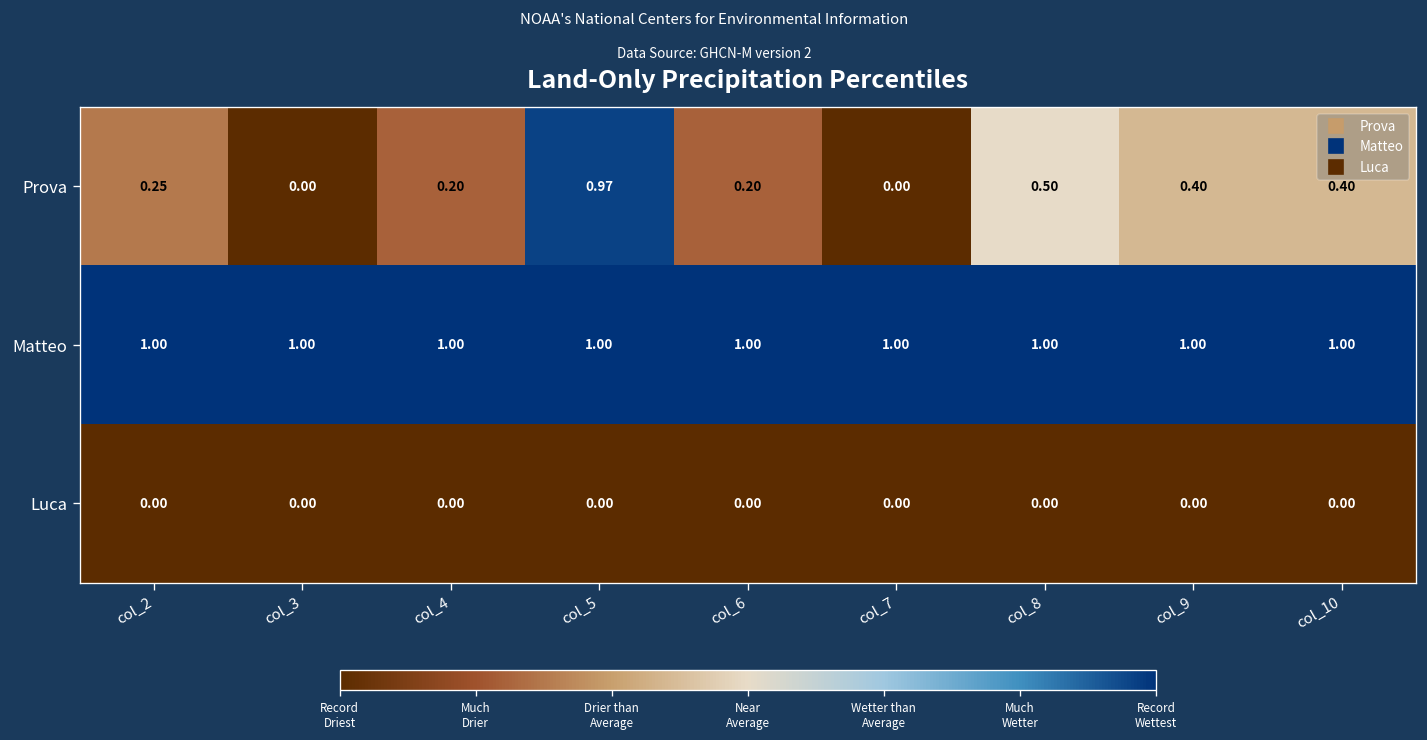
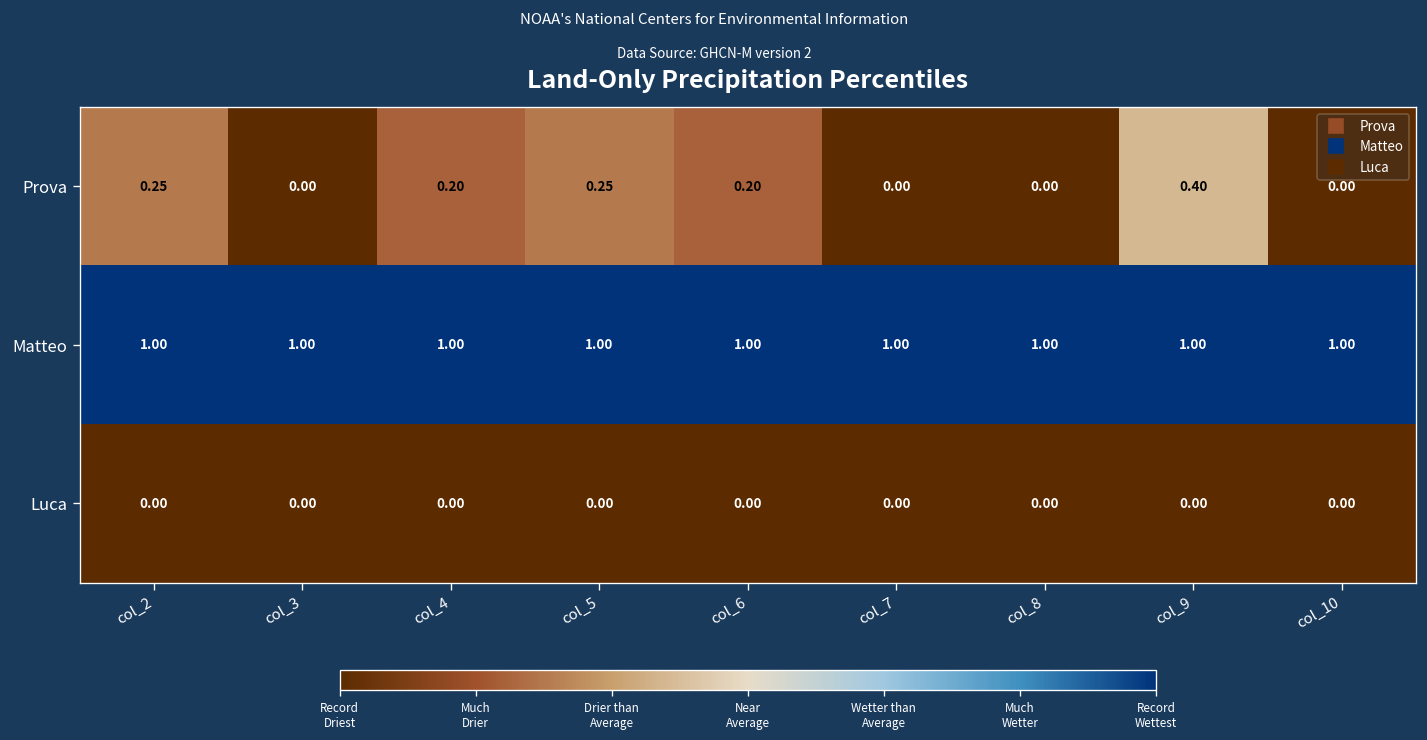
  {
    "Prova": {
      "col_2": 0.25,
      "col_3": 0.00,
      "col_4": 0.20,
-     "col_5": 0.97,
+     "col_5": 0.25,
      "col_6": 0.20,
      "col_7": 0.00,
-     "col_8": 0.50,
+     "col_8": 0.00,
      "col_9": 0.40,
-     "col_10": 0.40
+     "col_10": 0.00
    },
    "Matteo": {
      "col_2": 1.00,
      "col_3": 1.00,
      "col_4": 1.00,
      "col_5": 1.00,
      "col_6": 1.00,
      "col_7": 1.00,
      "col_8": 1.00,
      "col_9": 1.00,
      "col_10": 1.00
    },
    "Luca": {
      "col_2": 0.00,
      "col_3": 0.00,
      "col_4": 0.00,
      "col_5": 0.00,
      "col_6": 0.00,
      "col_7": 0.00,
      "col_8": 0.00,
      "col_9": 0.00,
      "col_10": 0.00
    }
  }
